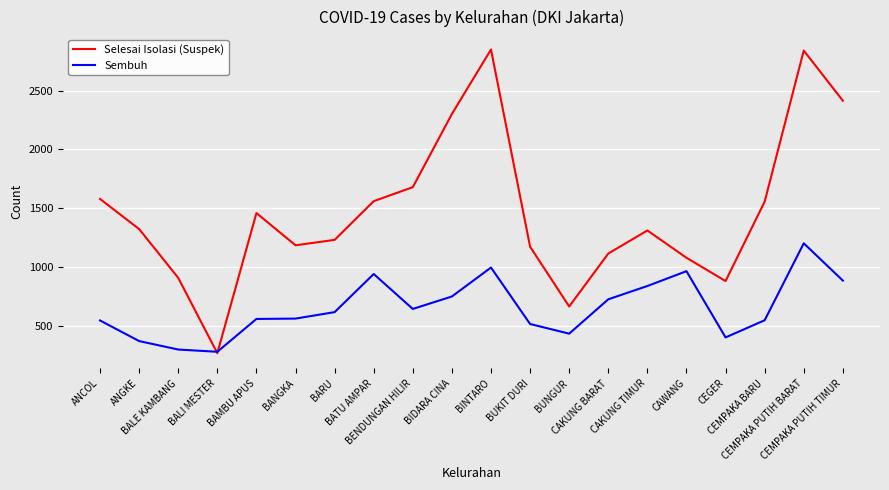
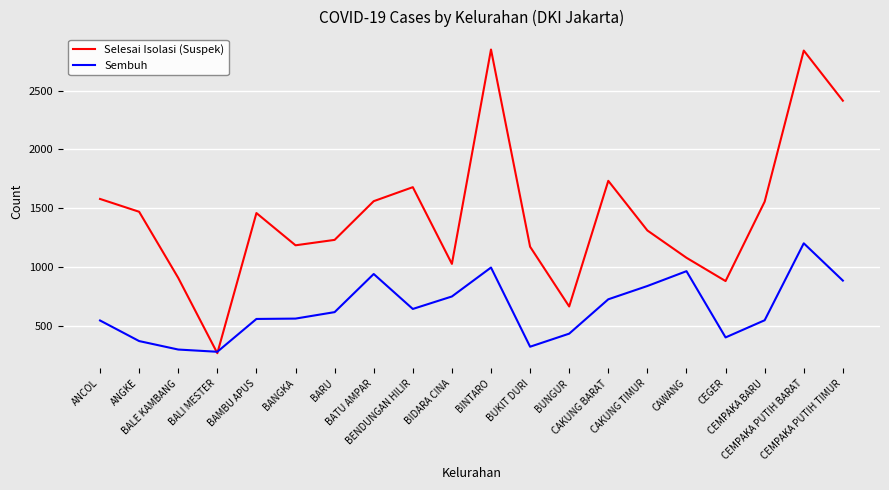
  {
    "Selesai Isolasi (Suspek)": {
      "ANCOL": 1580,
-     "ANGKE": 1320,
+     "ANGKE": 1470,
      "BALE KAMBANG": 910,
      "BAMBU APUS": 1460,
      "BANGKA": 1190,
      "BARU": 1230,
      "BATU AMPAR": 1560,
      "BENDUNGAN HILIR": 1680,
-     "BIDARA CINA": 2300,
+     "BIDARA CINA": 1030,
      "BINTARO": 2850,
      "BUKIT DURI": 1170,
      "BUNGUR": 670,
-     "CAKUNG BARAT": 1120,
+     "CAKUNG BARAT": 1730,
      "CAKUNG TIMUR": 1310,
      "CAWANG": 1080,
      "CEGER": 880,
      "CEMPAKA BARU": 1560,
      "CEMPAKA PUTIH BARAT": 2840,
      "CEMPAKA PUTIH TIMUR": 2410
    },
    "Sembuh": {
      "ANCOL": 550,
      "ANGKE": 370,
      "BALE KAMBANG": 300,
      "BAMBU APUS": 560,
      "BANGKA": 560,
      "BARU": 620,
      "BATU AMPAR": 940,
      "BENDUNGAN HILIR": 640,
      "BIDARA CINA": 750,
      "BINTARO": 1000,
-     "BUKIT DURI": 520,
+     "BUKIT DURI": 320,
      "BUNGUR": 430,
      "CAKUNG BARAT": 730,
      "CAKUNG TIMUR": 840,
      "CAWANG": 970,
      "CEGER": 400,
      "CEMPAKA BARU": 550,
      "CEMPAKA PUTIH BARAT": 1200,
      "CEMPAKA PUTIH TIMUR": 890
    }
  }
